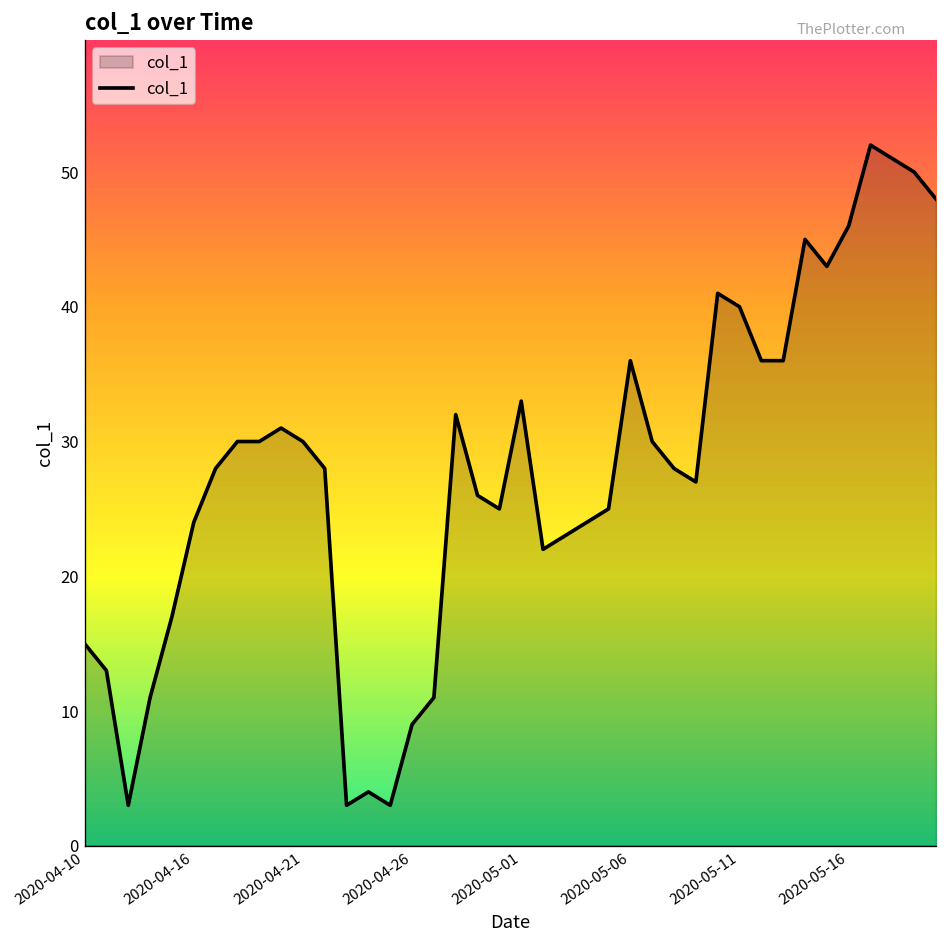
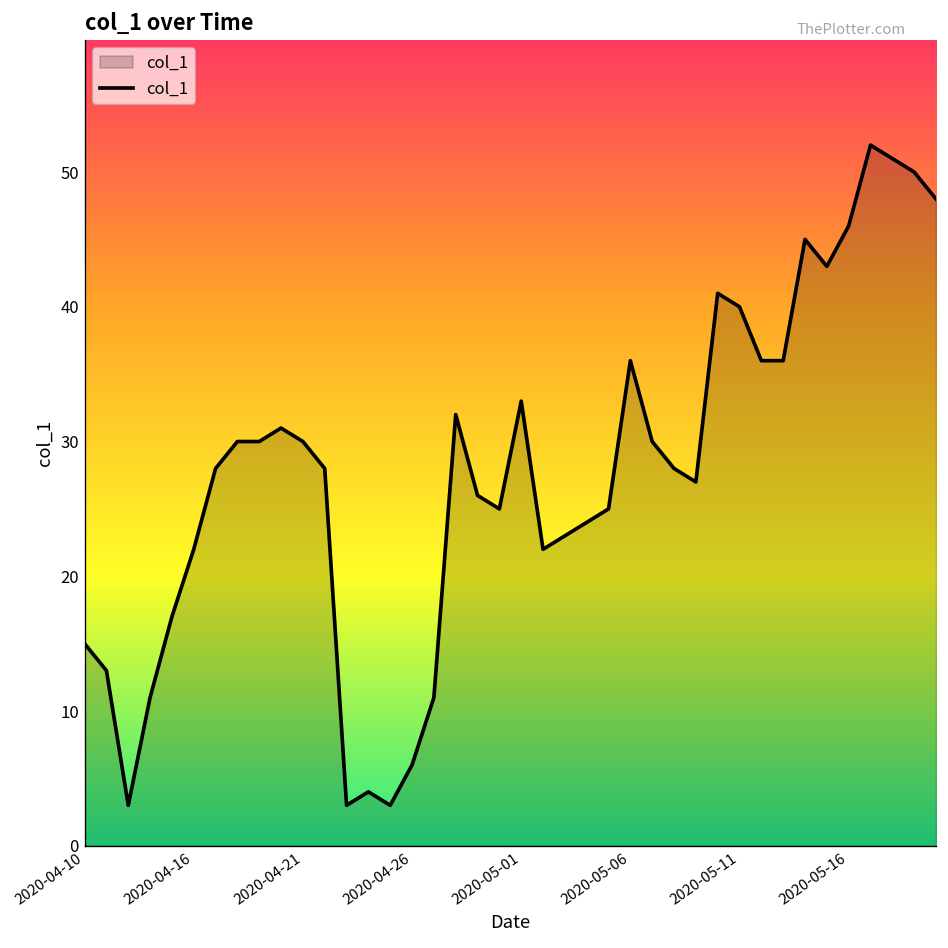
  {
    "2020-04-10": 15,
-   "2020-04-16": 24,
+   "2020-04-16": 22,
    "2020-04-21": 30,
-   "2020-04-26": 9,
+   "2020-04-26": 6,
    "2020-05-01": 33,
    "2020-05-06": 36,
    "2020-05-11": 40,
    "2020-05-16": 46
  }
